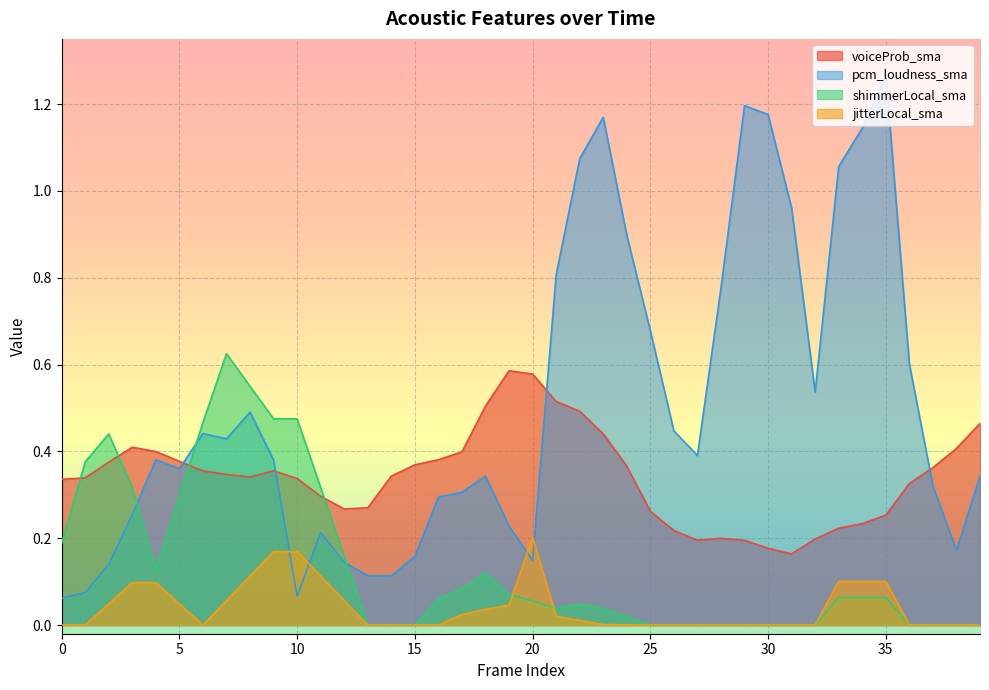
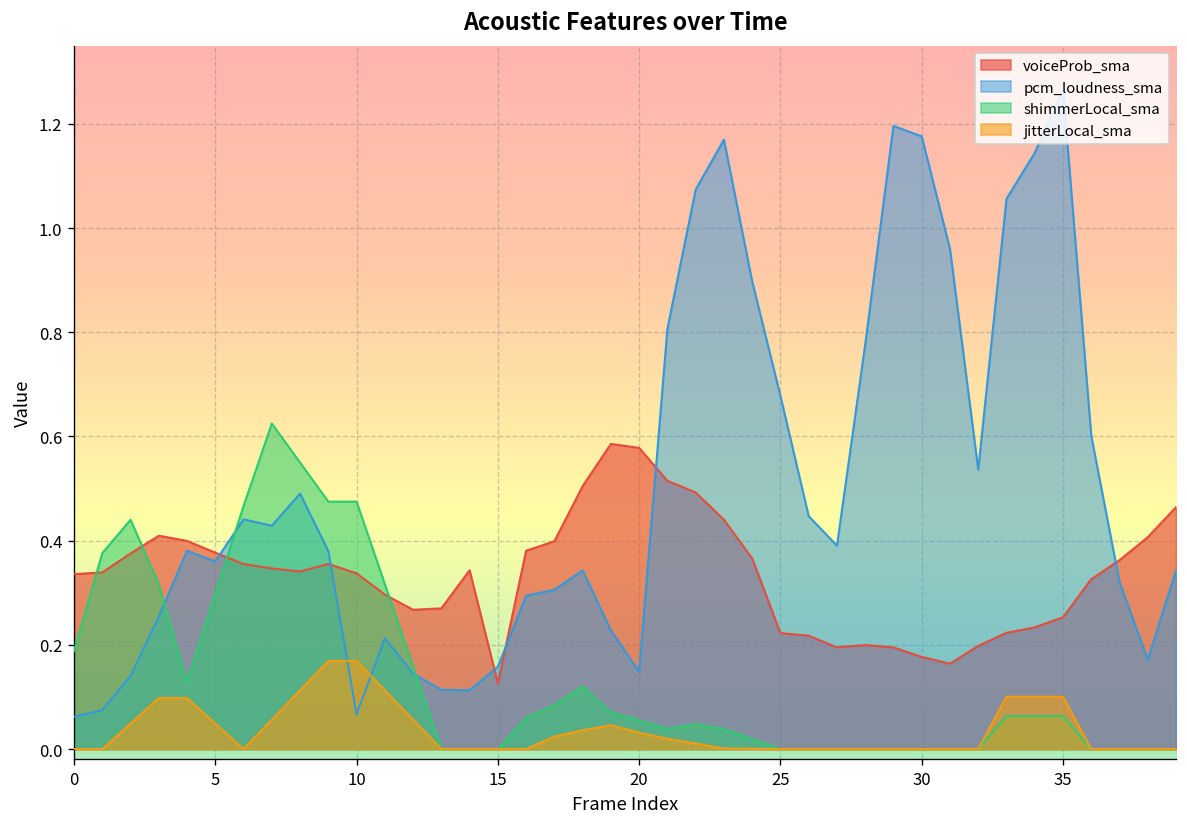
  {
    "voiceProb_sma": {
      "0": 0.34,
      "5": 0.38,
      "10": 0.34,
-     "15": 0.37,
+     "15": 0.13,
      "20": 0.58,
-     "25": 0.26,
+     "25": 0.22,
      "30": 0.18,
      "35": 0.25
    },
    "pcm_loudness_sma": {
      "0": 0.06,
      "5": 0.36,
      "10": 0.07,
      "15": 0.16,
      "20": 0.15,
      "25": 0.68,
      "30": 1.18
    },
    "shimmerLocal_sma": {
      "0": 0.19,
      "5": 0.30,
      "10": 0.47,
      "20": 0.06,
      "35": 0.06
    },
    "jitterLocal_sma": {
      "0": 0.00,
      "5": 0.05,
      "10": 0.17,
-     "20": 0.20,
+     "20": 0.03,
      "35": 0.10
    }
  }
